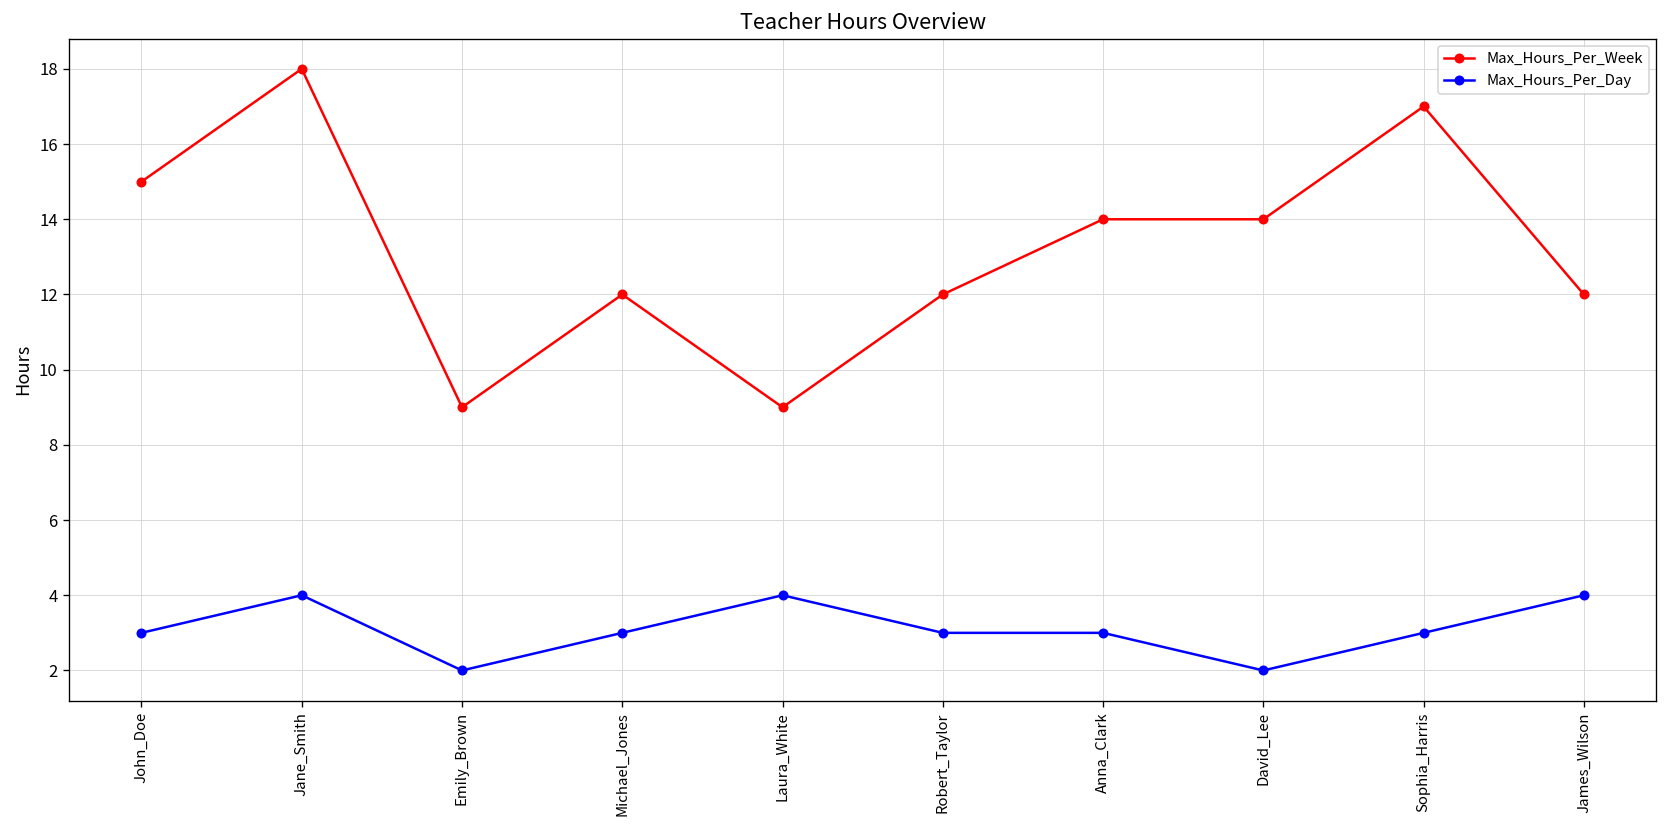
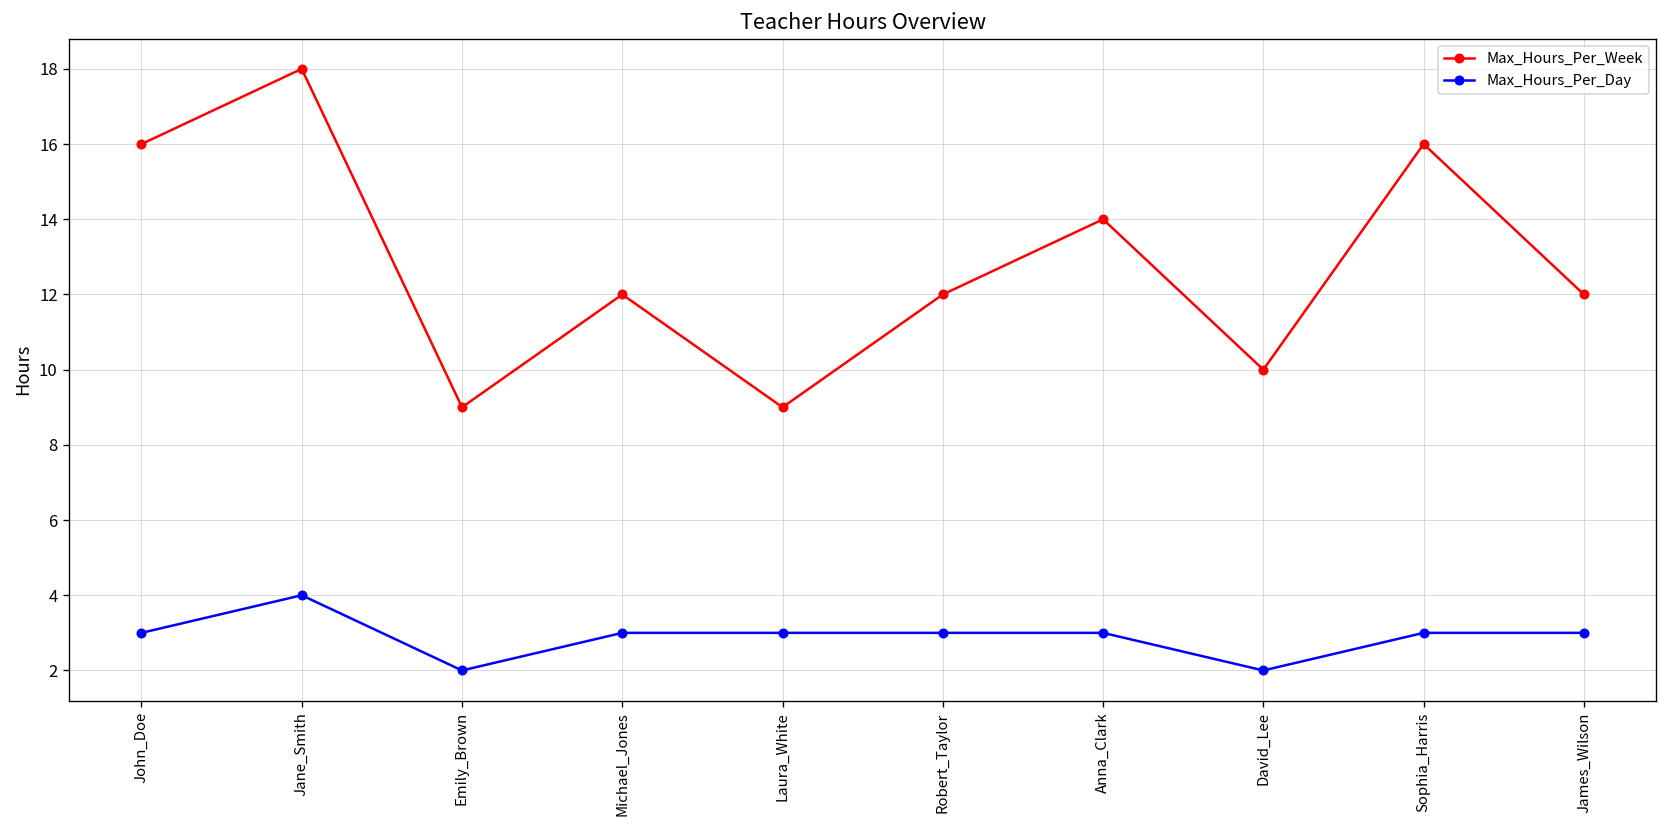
  {
    "Max_Hours_Per_Week": {
-     "John_Doe": 15,
+     "John_Doe": 16,
      "Jane_Smith": 18,
      "Emily_Brown": 9,
      "Michael_Jones": 12,
      "Laura_White": 9,
      "Robert_Taylor": 12,
      "Anna_Clark": 14,
-     "David_Lee": 14,
-     "Sophia_Harris": 17,
+     "David_Lee": 10,
+     "Sophia_Harris": 16,
      "James_Wilson": 12
    },
    "Max_Hours_Per_Day": {
      "John_Doe": 3,
      "Jane_Smith": 4,
      "Emily_Brown": 2,
      "Michael_Jones": 3,
-     "Laura_White": 4,
+     "Laura_White": 3,
      "Robert_Taylor": 3,
      "Anna_Clark": 3,
      "David_Lee": 2,
      "Sophia_Harris": 3,
-     "James_Wilson": 4
+     "James_Wilson": 3
    }
  }
